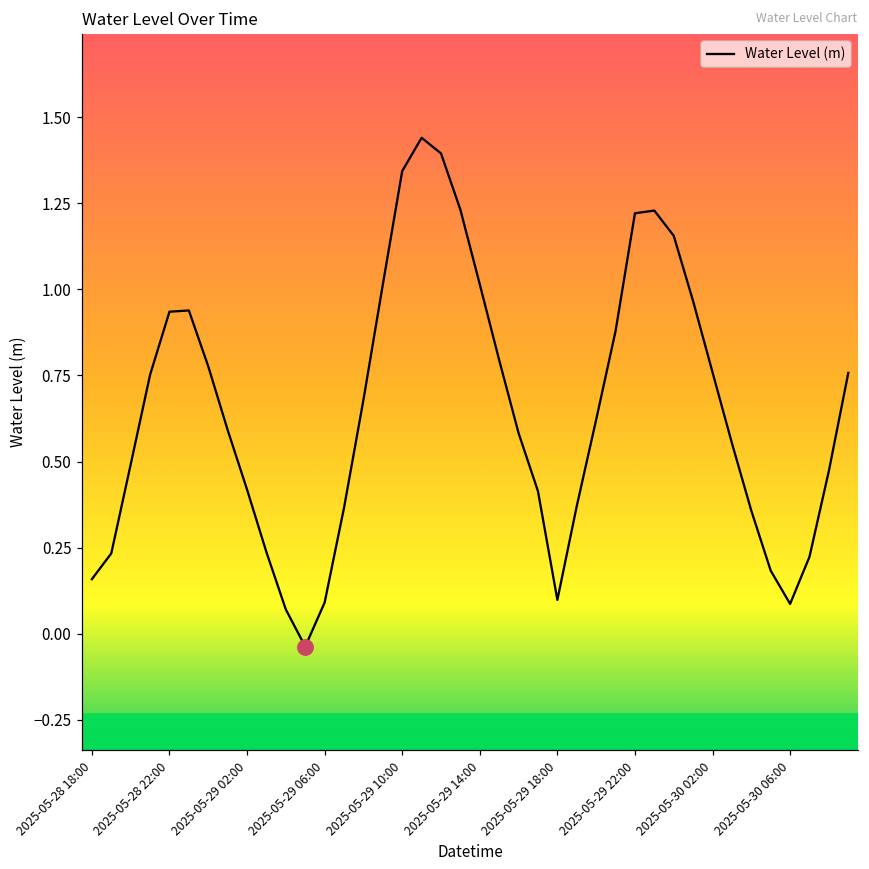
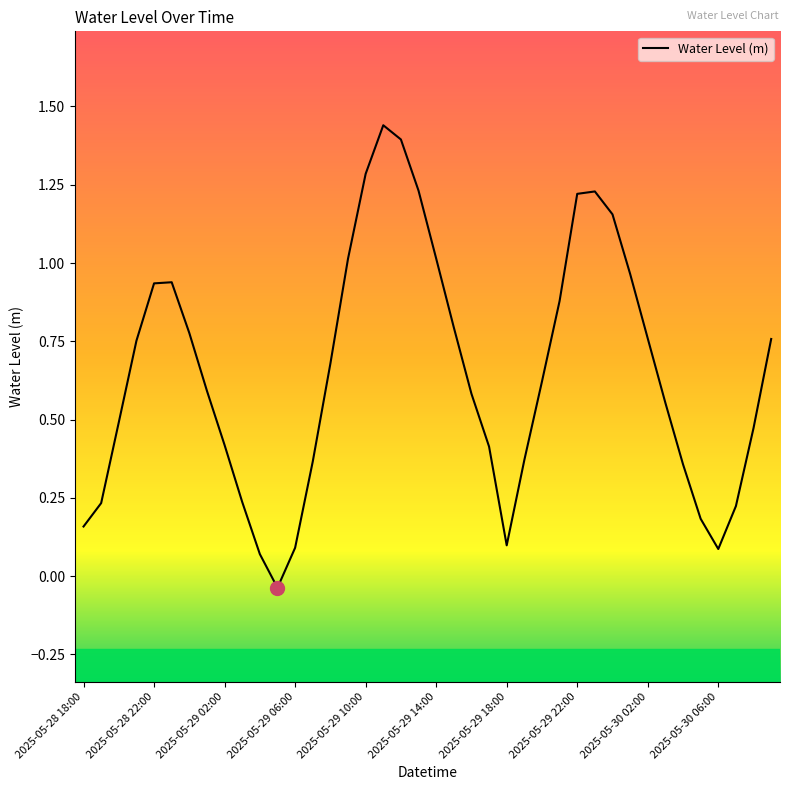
  {
    "Water Level (m)": {
      "2025-05-28 18:00": 0.16,
      "2025-05-28 22:00": 0.94,
      "2025-05-29 02:00": 0.42,
      "2025-05-29 06:00": 0.09,
-     "2025-05-29 10:00": 1.34,
+     "2025-05-29 10:00": 1.28,
      "2025-05-29 14:00": 1.01,
      "2025-05-29 18:00": 0.10,
      "2025-05-29 22:00": 1.22,
      "2025-05-30 02:00": 0.76,
      "2025-05-30 06:00": 0.09
    }
  }
